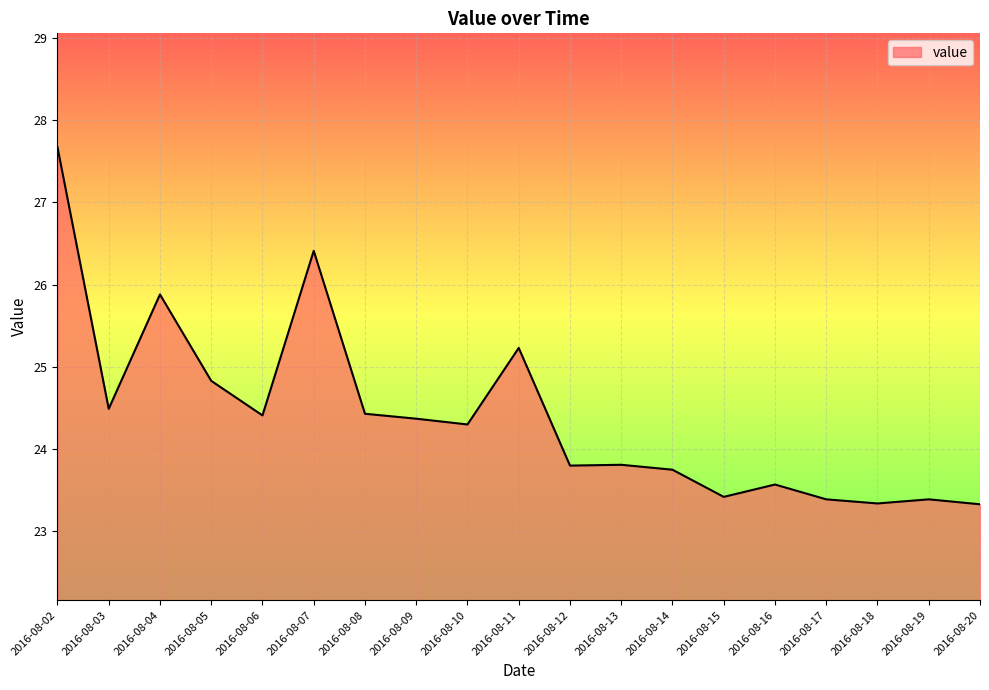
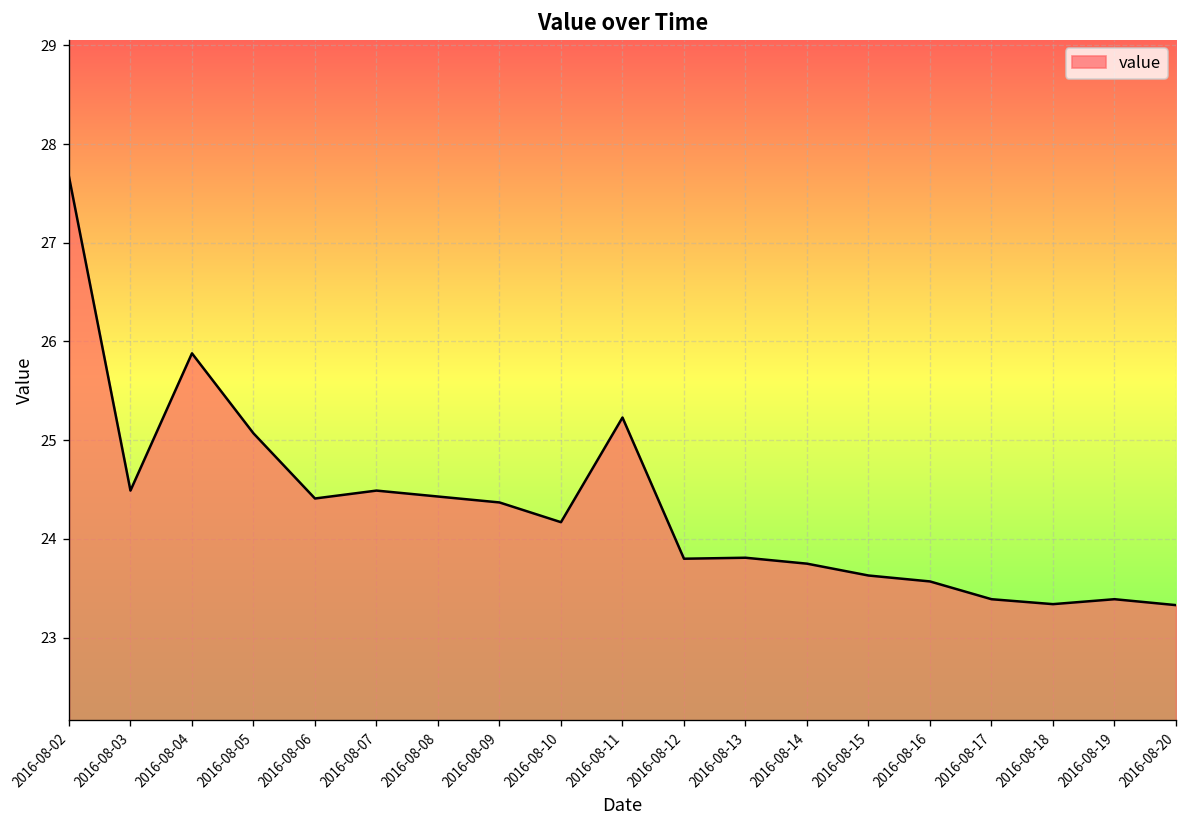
  {
    "2016-08-02": 27.7,
    "2016-08-03": 24.5,
    "2016-08-04": 25.9,
-   "2016-08-05": 24.8,
+   "2016-08-05": 25.1,
    "2016-08-06": 24.4,
-   "2016-08-07": 26.4,
+   "2016-08-07": 24.5,
    "2016-08-08": 24.4,
    "2016-08-09": 24.4,
-   "2016-08-10": 24.3,
+   "2016-08-10": 24.2,
    "2016-08-11": 25.2,
    "2016-08-12": 23.8,
    "2016-08-13": 23.8,
    "2016-08-14": 23.8,
-   "2016-08-15": 23.4,
+   "2016-08-15": 23.6,
    "2016-08-16": 23.6,
    "2016-08-17": 23.4,
    "2016-08-18": 23.3,
    "2016-08-19": 23.4,
    "2016-08-20": 23.3
  }
